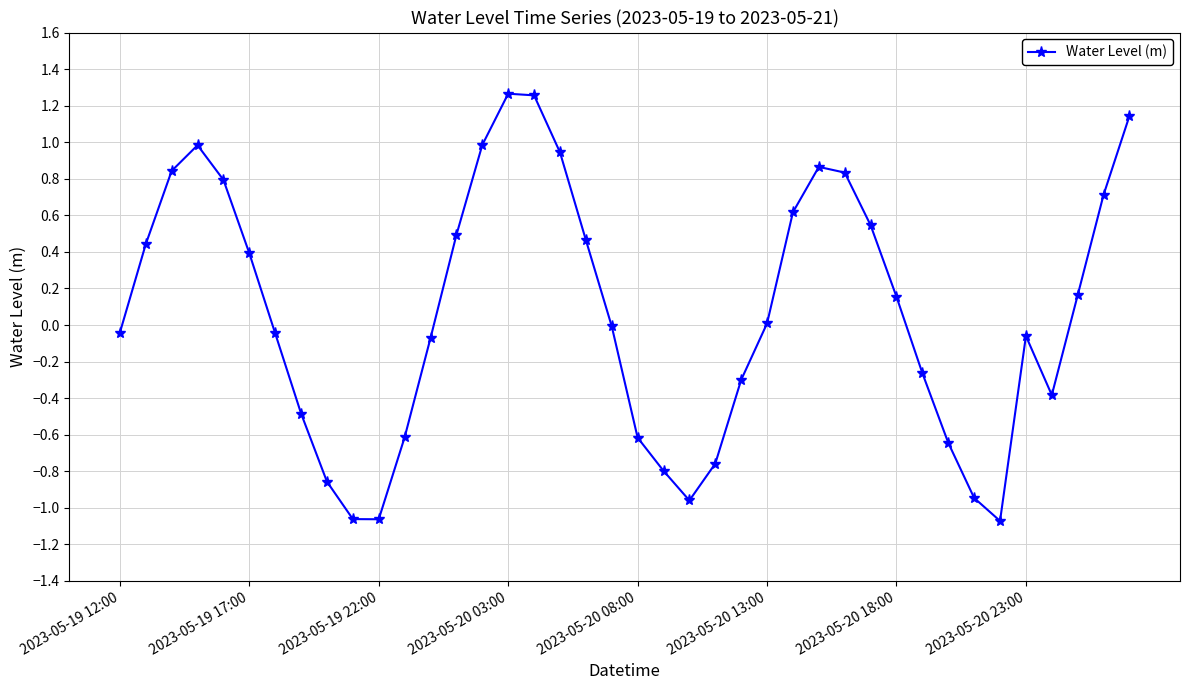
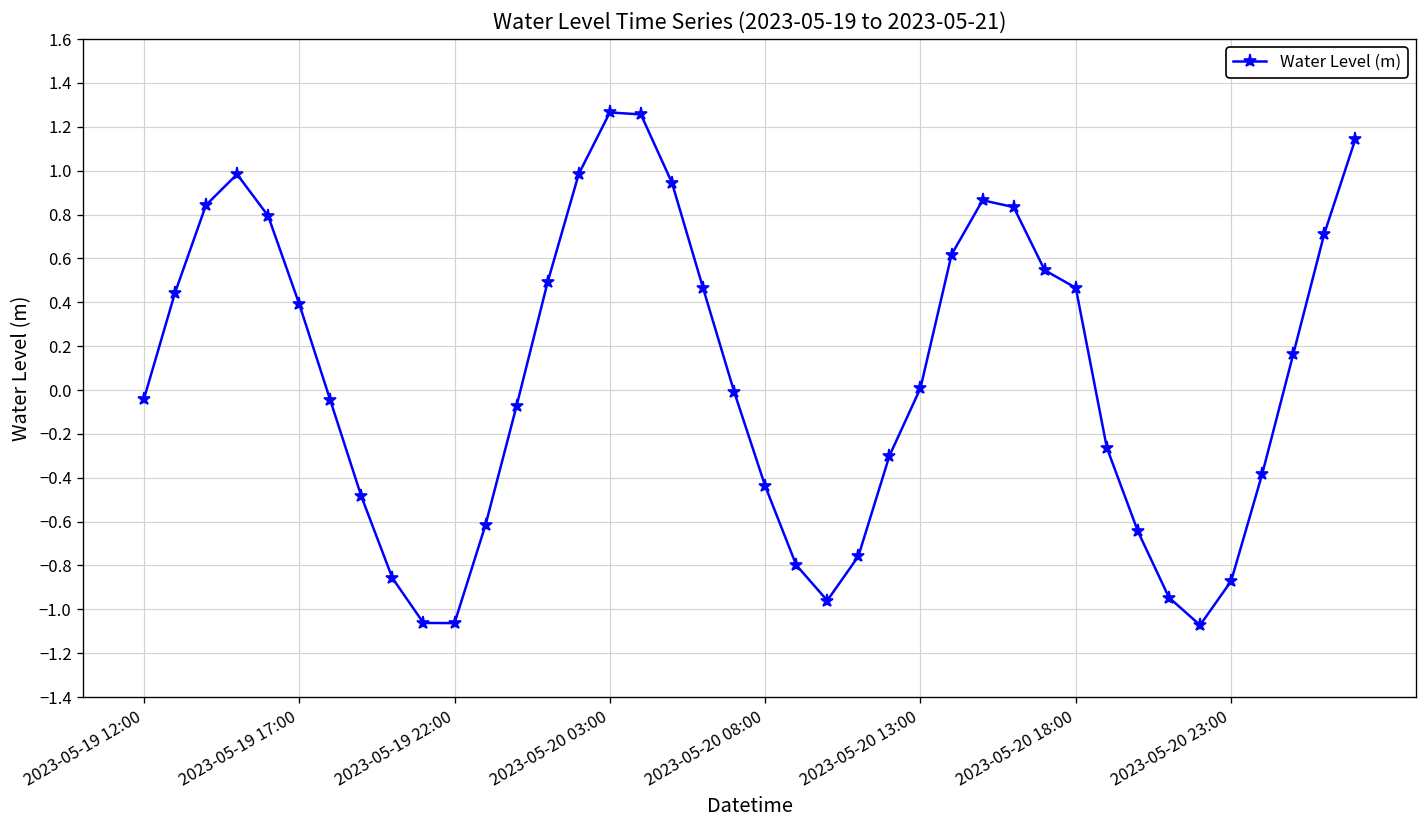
  {
    "2023-05-19 12:00": -0.04,
    "2023-05-19 17:00": 0.39,
    "2023-05-19 22:00": -1.06,
    "2023-05-20 03:00": 1.27,
-   "2023-05-20 08:00": -0.62,
+   "2023-05-20 08:00": -0.44,
    "2023-05-20 13:00": 0.01,
-   "2023-05-20 18:00": 0.15,
-   "2023-05-20 23:00": -0.06
+   "2023-05-20 18:00": 0.47,
+   "2023-05-20 23:00": -0.87
  }
